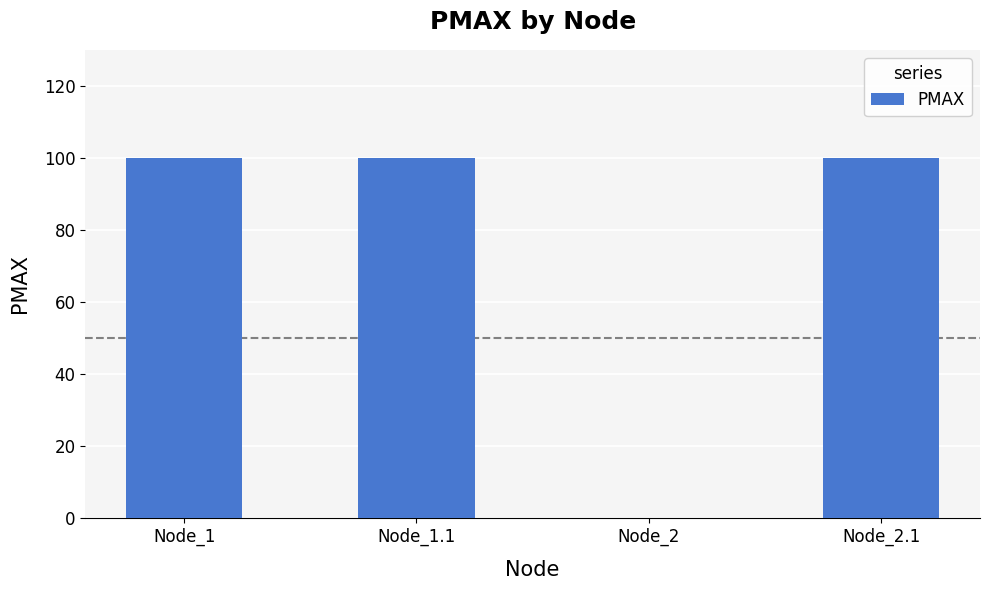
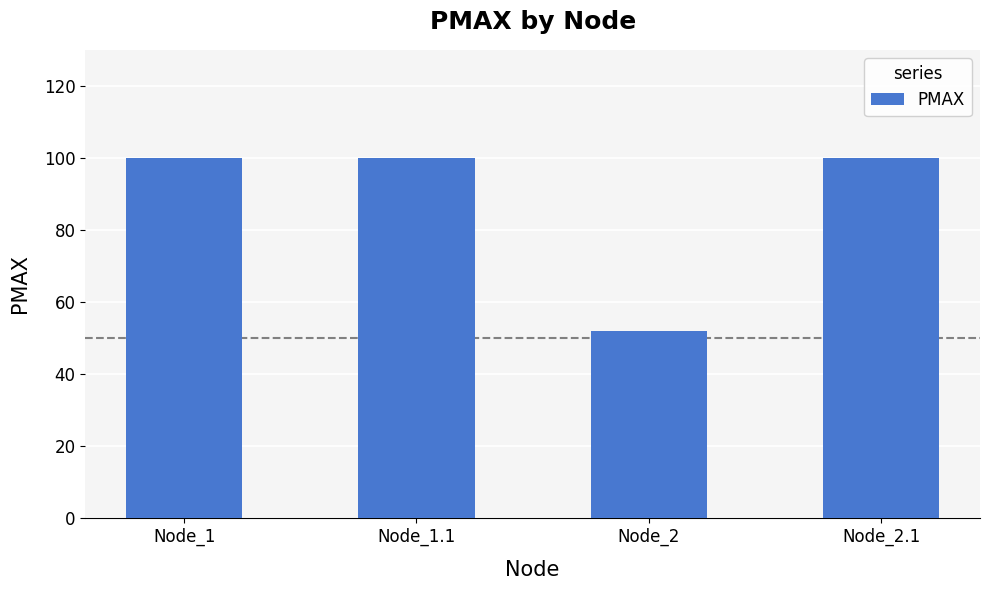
  {
    "Node_1": 100,
    "Node_1.1": 100,
-   "Node_2": 0,
+   "Node_2": 52,
    "Node_2.1": 100
  }
